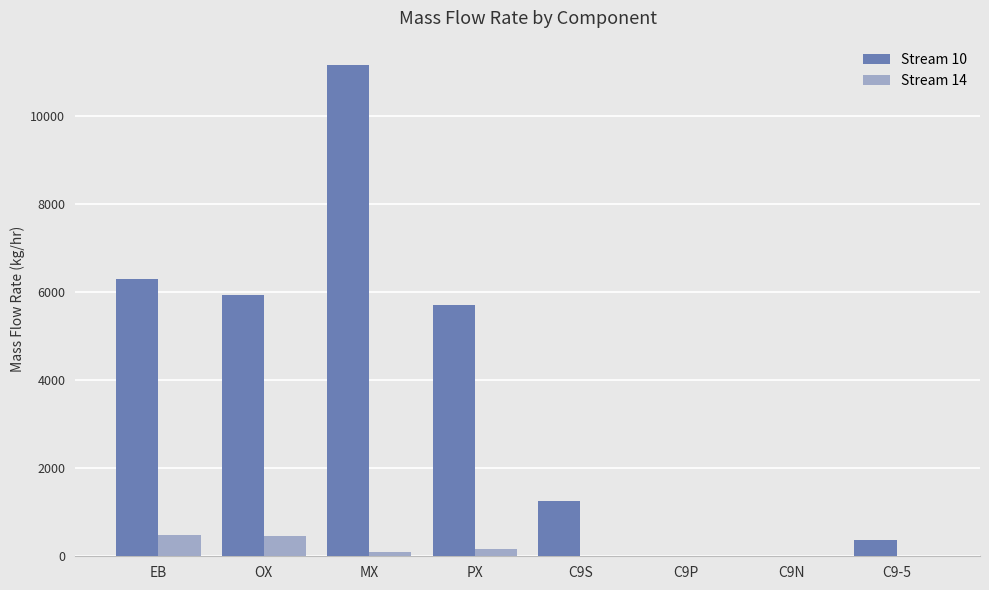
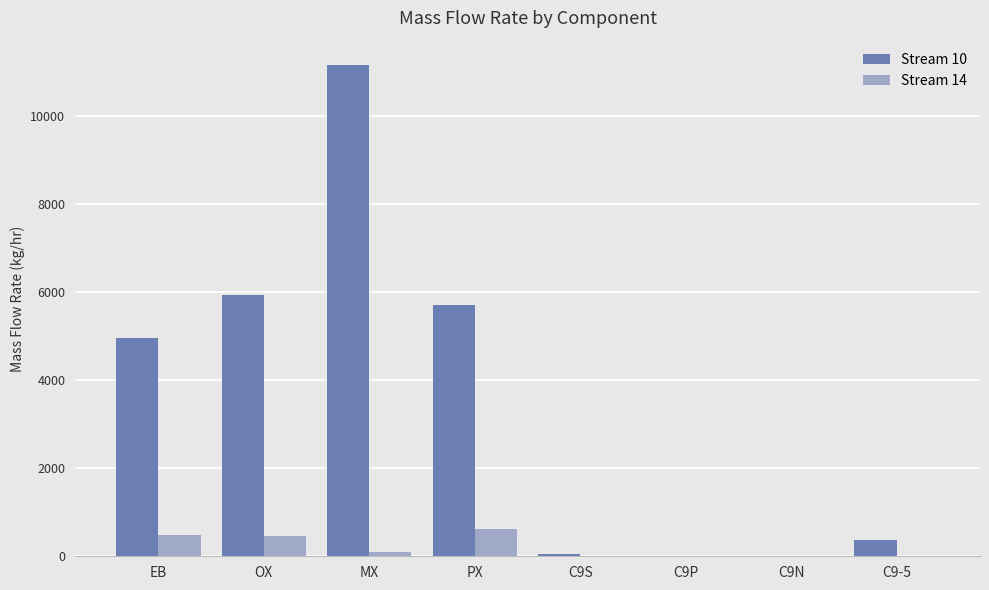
  {
    "Stream 10": {
-     "EB": 6300,
+     "EB": 5000,
      "OX": 5900,
      "MX": 11100,
      "PX": 5700,
-     "C9S": 1200,
+     "C9S": 100,
      "C9-5": 400
    },
    "Stream 14": {
      "EB": 500,
      "OX": 500,
      "MX": 100,
-     "PX": 200
+     "PX": 600
    }
  }
